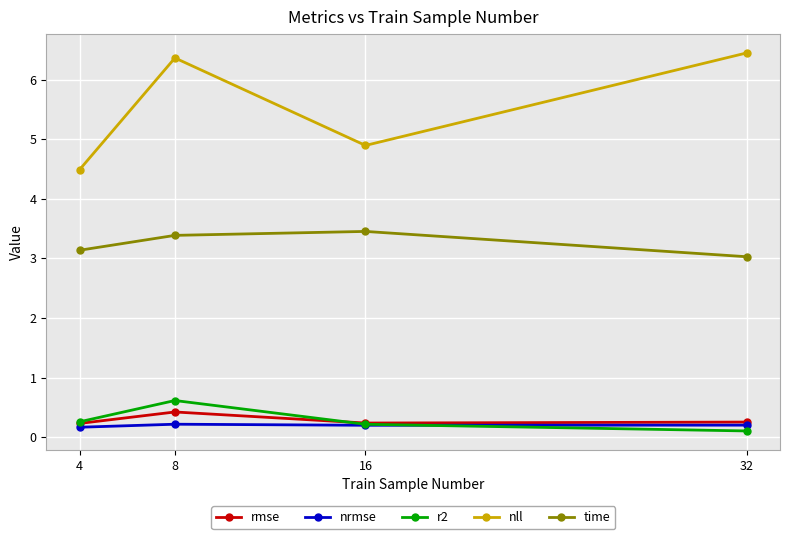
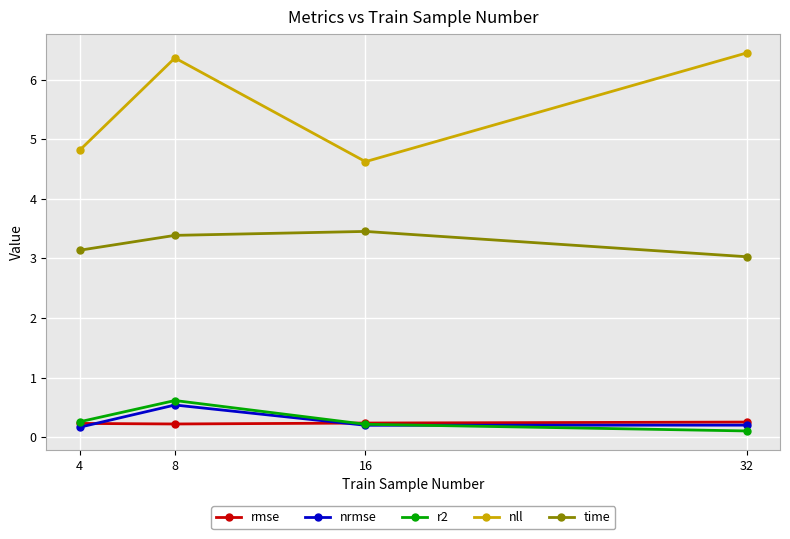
  {
    "rmse": {
-     "8": 0.4,
+     "8": 0.2,
      "32": 0.3
    },
    "nrmse": {
      "4": 0.2,
-     "8": 0.2,
+     "8": 0.5,
      "32": 0.2
    },
    "r2": {
      "8": 0.6,
      "32": 0.1
    },
    "nll": {
-     "4": 4.5,
+     "4": 4.8,
      "8": 6.4,
-     "16": 4.9,
+     "16": 4.6,
      "32": 6.4
    },
    "time": {
      "4": 3.1,
      "8": 3.4,
      "16": 3.5,
      "32": 3.0
    }
  }
